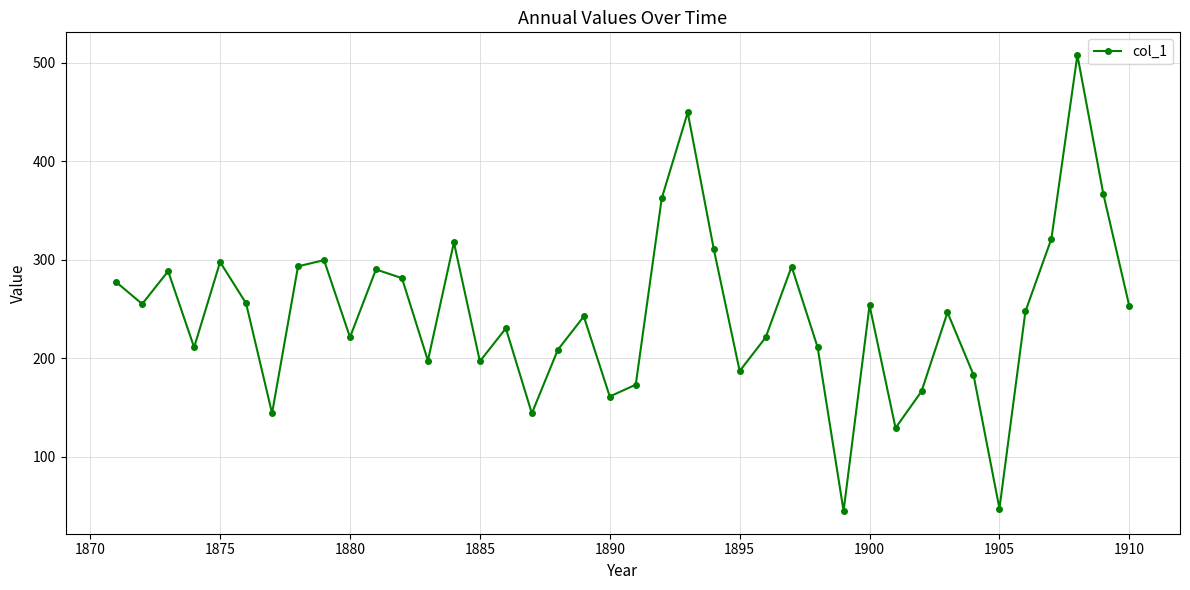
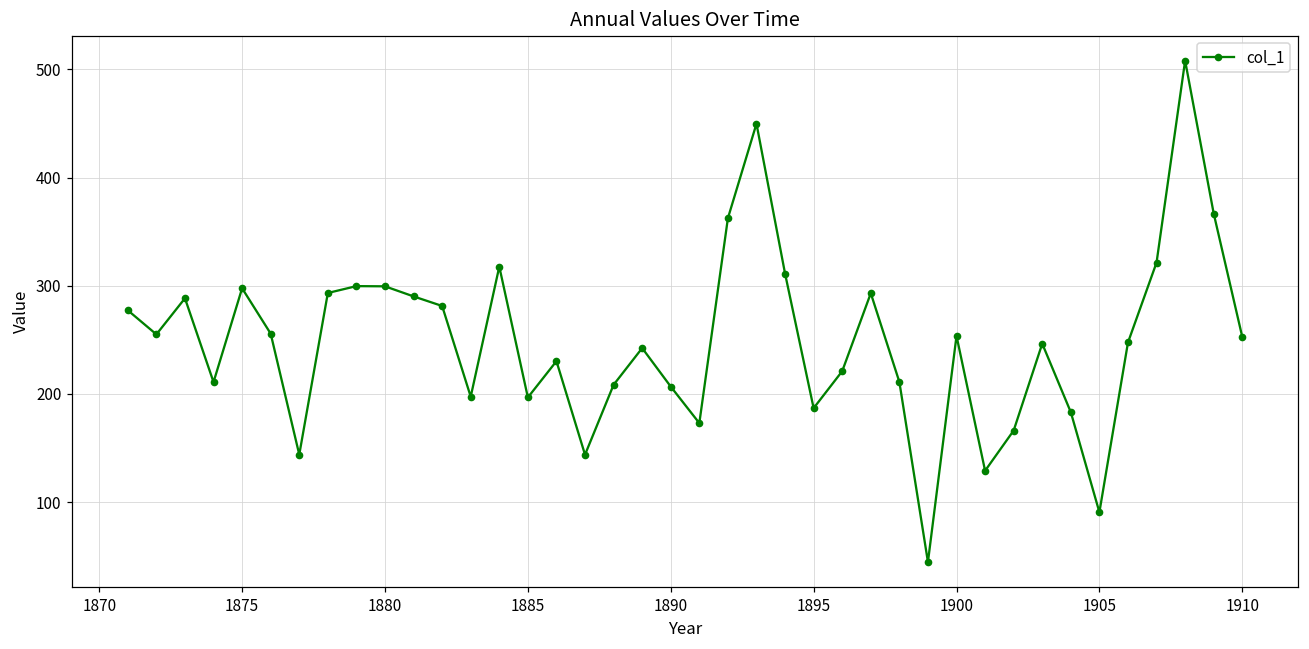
  {
    "1875": 300,
-   "1880": 220,
+   "1880": 300,
    "1885": 200,
-   "1890": 160,
+   "1890": 210,
    "1895": 190,
    "1900": 250,
-   "1905": 50,
+   "1905": 90,
    "1910": 250
  }
